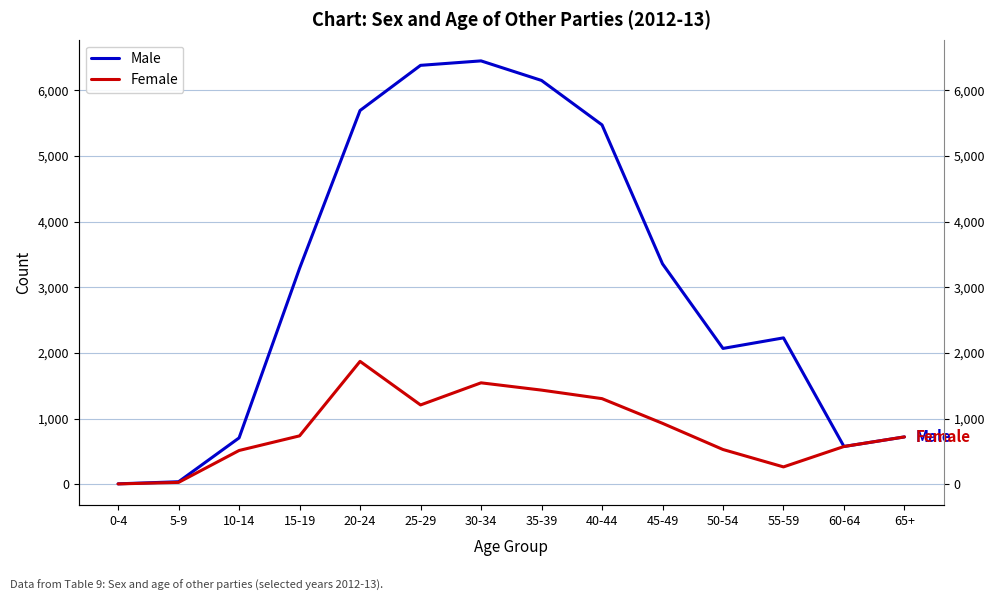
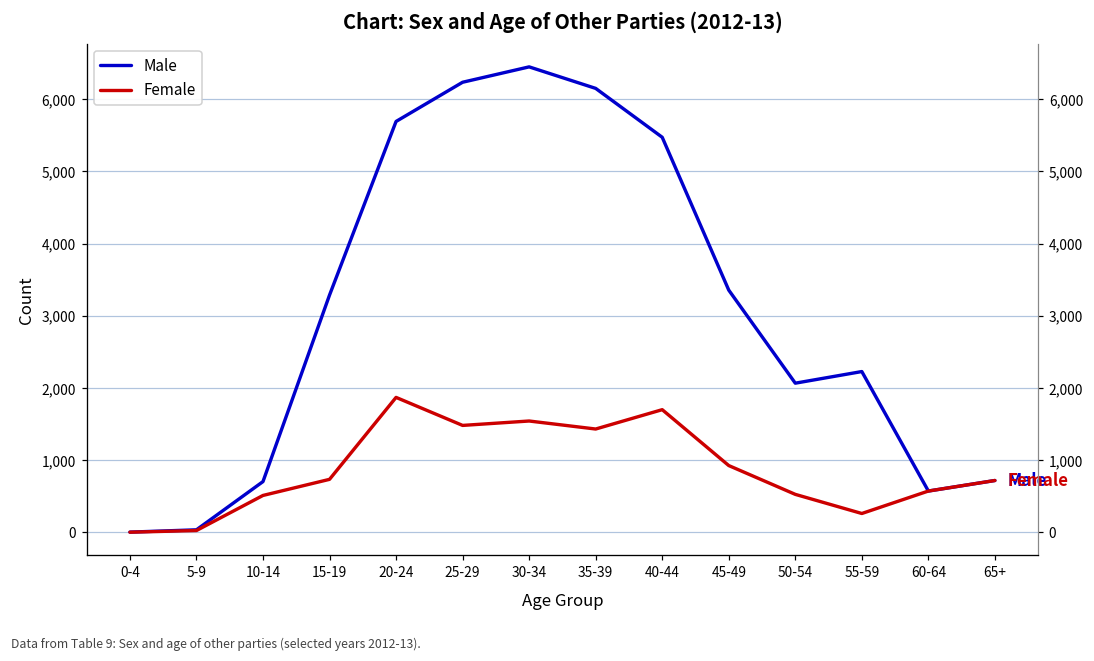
  {
    "Male": {
      "10-14": "700",
      "15-19": "3,300",
      "20-24": "5,700",
-     "25-29": "6,400",
+     "25-29": "6,200",
      "30-34": "6,400",
      "35-39": "6,200",
      "40-44": "5,500",
      "45-49": "3,400",
      "50-54": "2,100",
      "55-59": "2,200"
    },
    "Female": {
      "10-14": "500",
      "15-19": "700",
      "20-24": "1,900",
-     "25-29": "1,200",
+     "25-29": "1,500",
      "30-34": "1,500",
      "35-39": "1,400",
-     "40-44": "1,300",
+     "40-44": "1,700",
      "45-49": "900",
      "50-54": "500",
      "55-59": "300"
    }
  }
